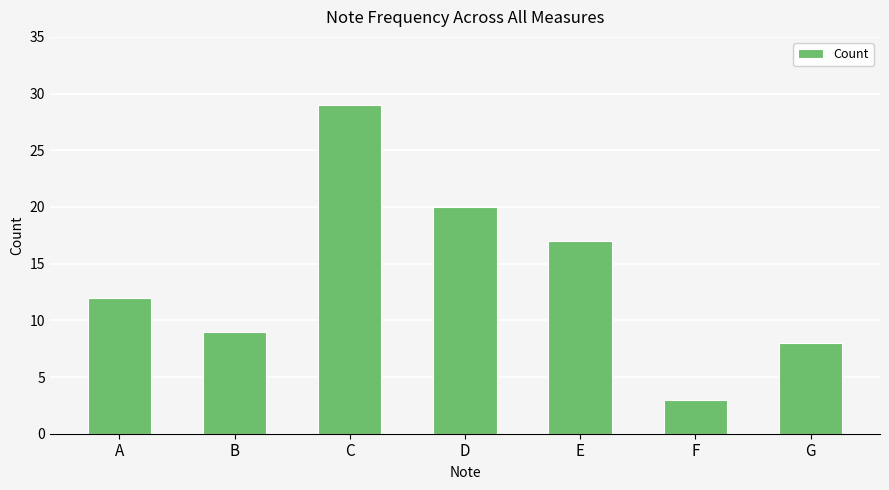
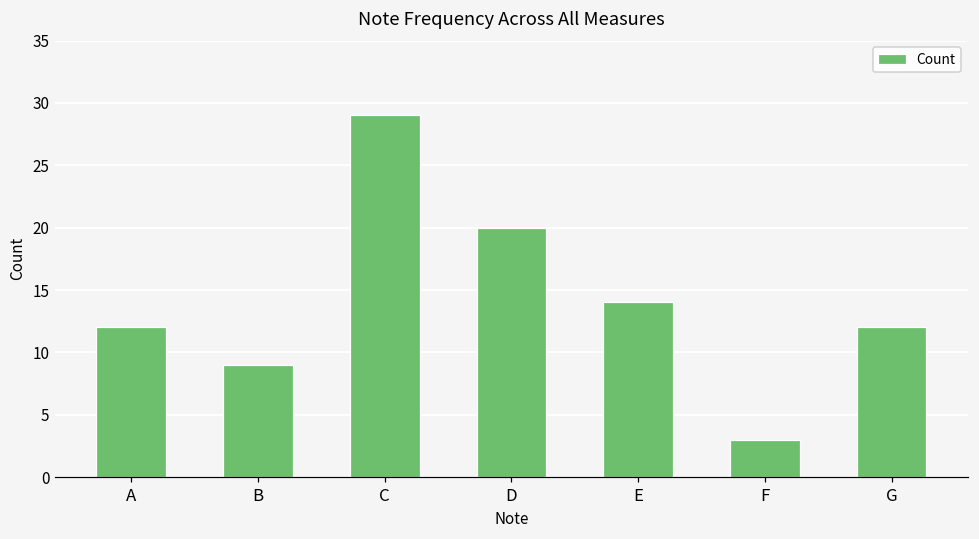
  {
    "A": 12,
    "B": 9,
    "C": 29,
    "D": 20,
-   "E": 17,
+   "E": 14,
    "F": 3,
-   "G": 8
+   "G": 12
  }
